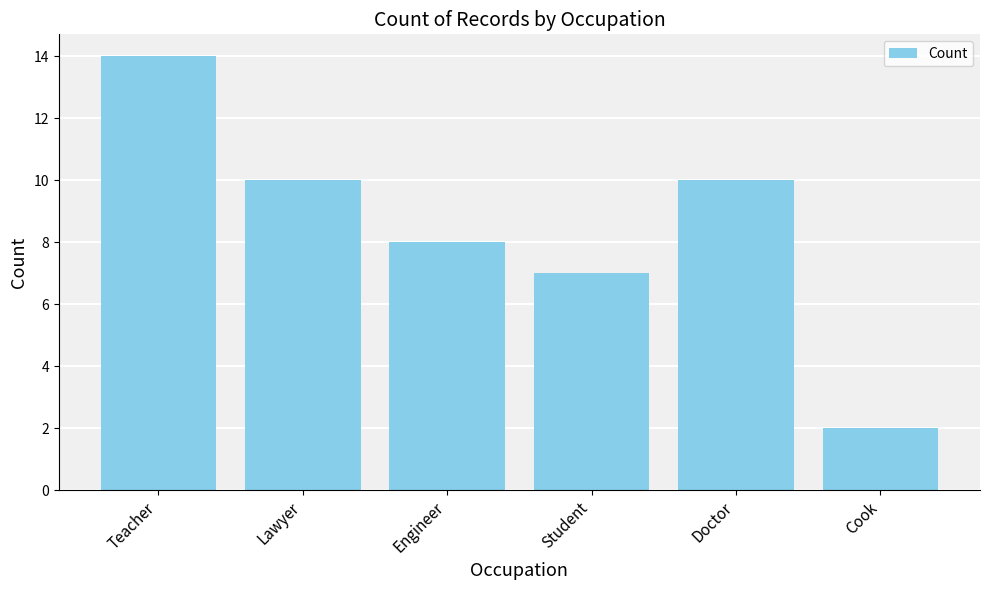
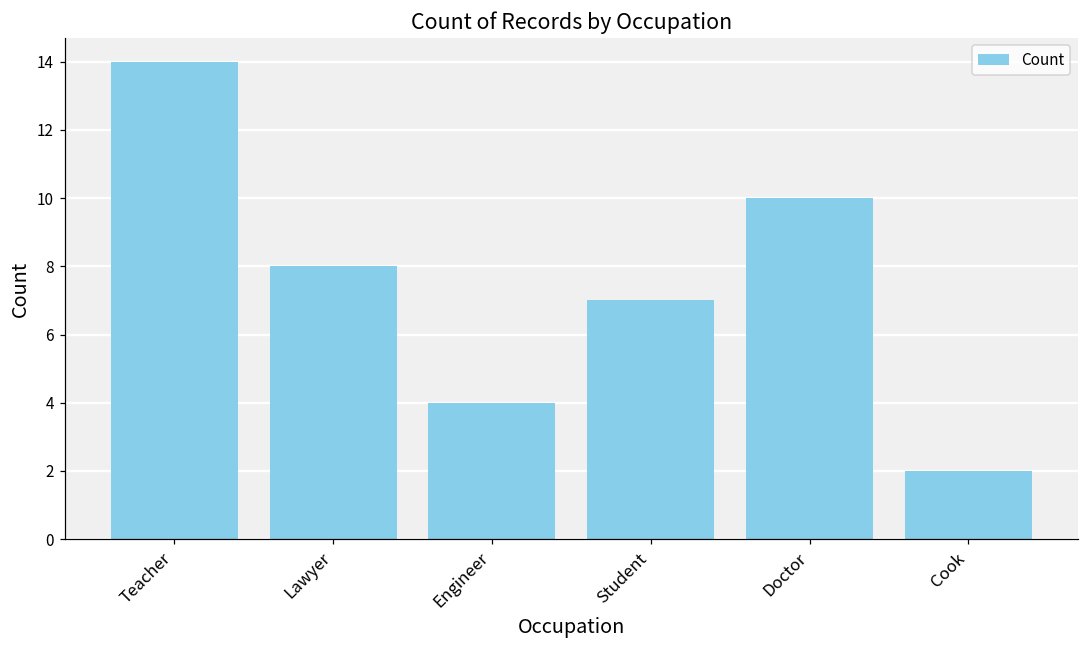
  {
    "Teacher": 14,
-   "Lawyer": 10,
-   "Engineer": 8,
+   "Lawyer": 8,
+   "Engineer": 4,
    "Student": 7,
    "Doctor": 10,
    "Cook": 2
  }
